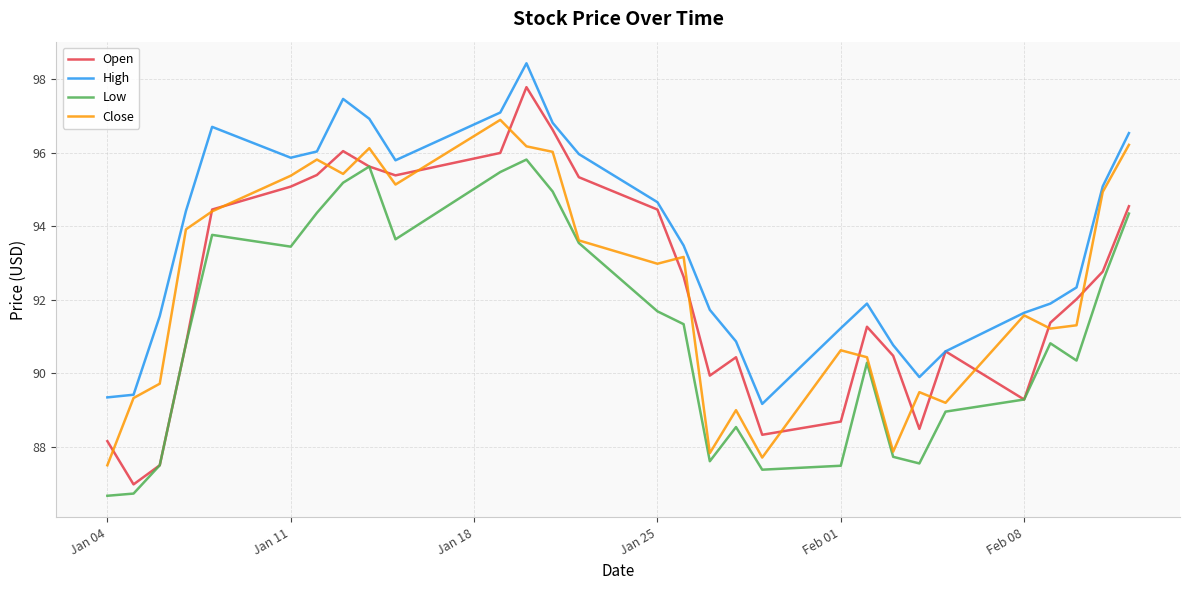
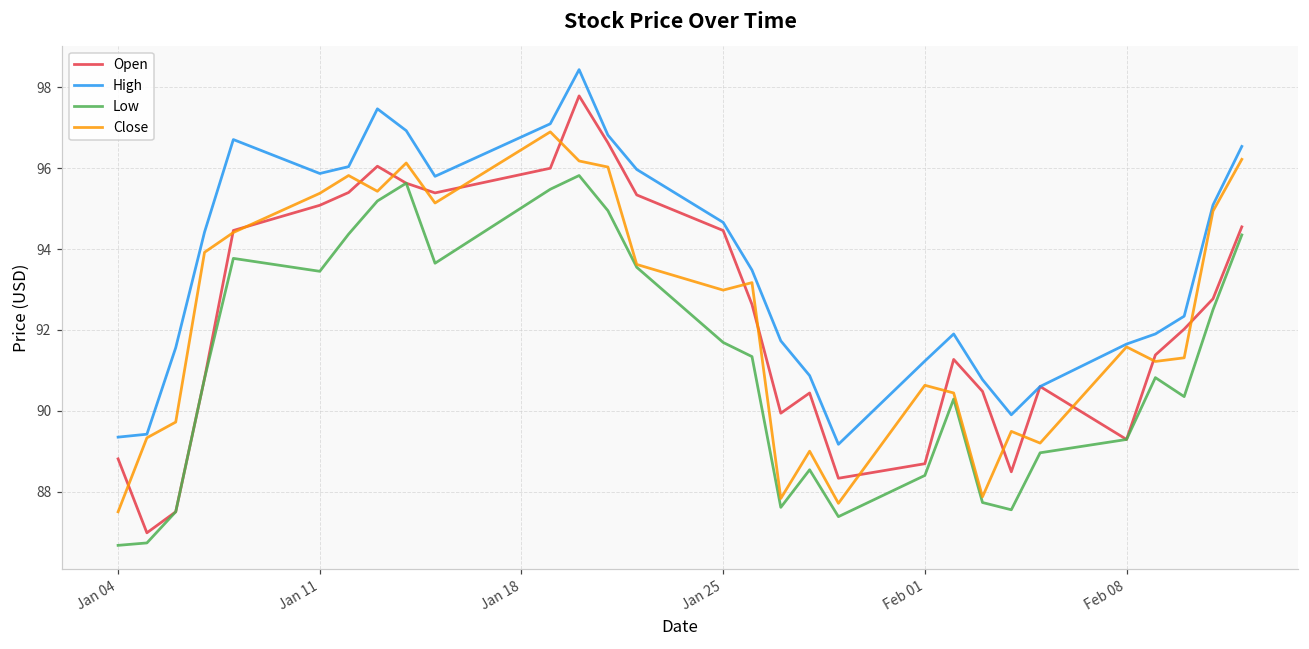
  {
    "Open": {
-     "Jan 04": 88.2,
+     "Jan 04": 88.8,
      "Jan 11": 95.1,
      "Jan 25": 94.5,
      "Feb 01": 88.7
    },
    "High": {
      "Jan 04": 89.3,
      "Jan 11": 95.9,
      "Jan 25": 94.7,
      "Feb 01": 91.2,
      "Feb 08": 91.7
    },
    "Low": {
      "Jan 04": 86.7,
      "Jan 11": 93.4,
      "Jan 25": 91.7,
-     "Feb 01": 87.5
+     "Feb 01": 88.4
    },
    "Close": {
      "Jan 04": 87.5,
      "Jan 11": 95.4,
      "Jan 25": 93.0,
      "Feb 01": 90.6,
      "Feb 08": 91.6
    }
  }
